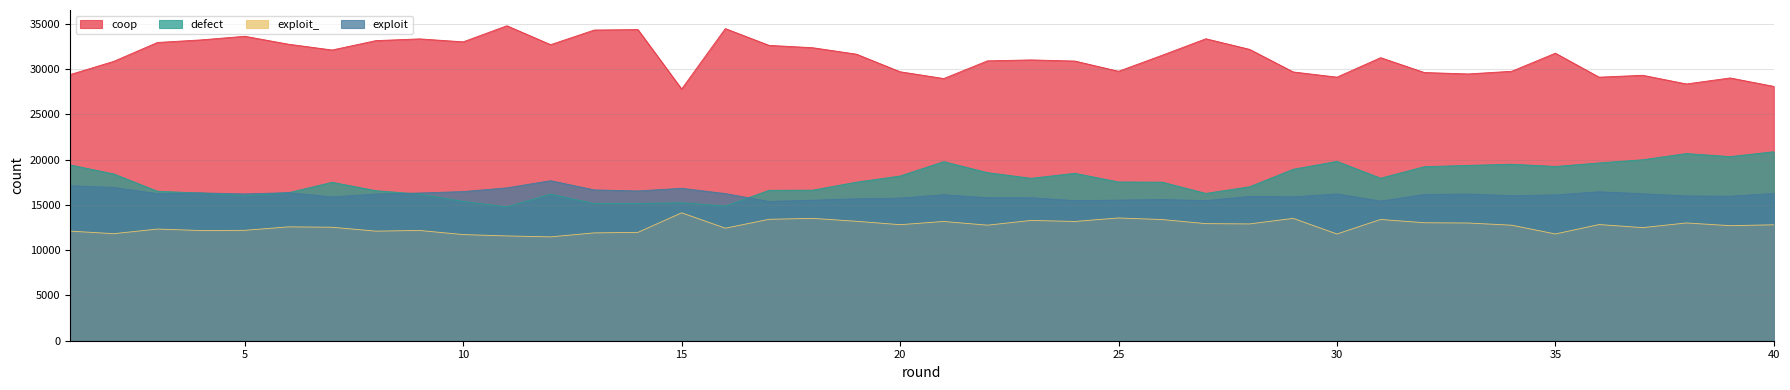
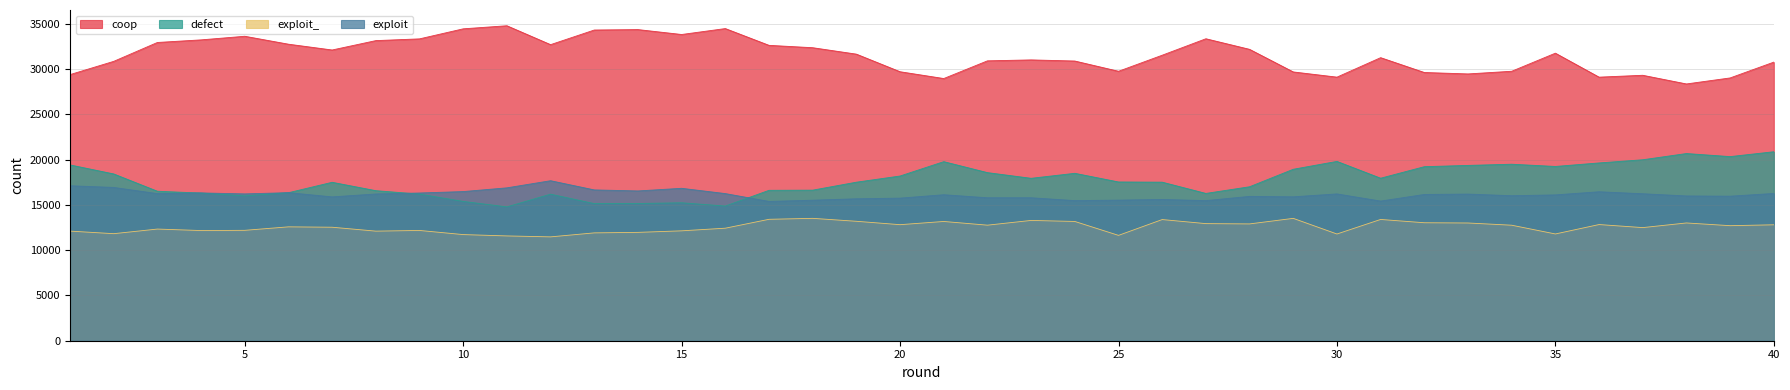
  {
    "coop": {
      "5": 34000,
-     "10": 33000,
-     "15": 28000,
+     "10": 34000,
+     "15": 34000,
      "20": 30000,
      "25": 30000,
      "30": 29000,
      "35": 32000,
-     "40": 28000
+     "40": 31000
    },
    "exploit_": {
      "5": 12000,
      "10": 12000,
-     "15": 14000,
+     "15": 12000,
      "20": 13000,
-     "25": 14000,
+     "25": 12000,
      "30": 12000,
      "35": 12000,
      "40": 13000
    }
  }
